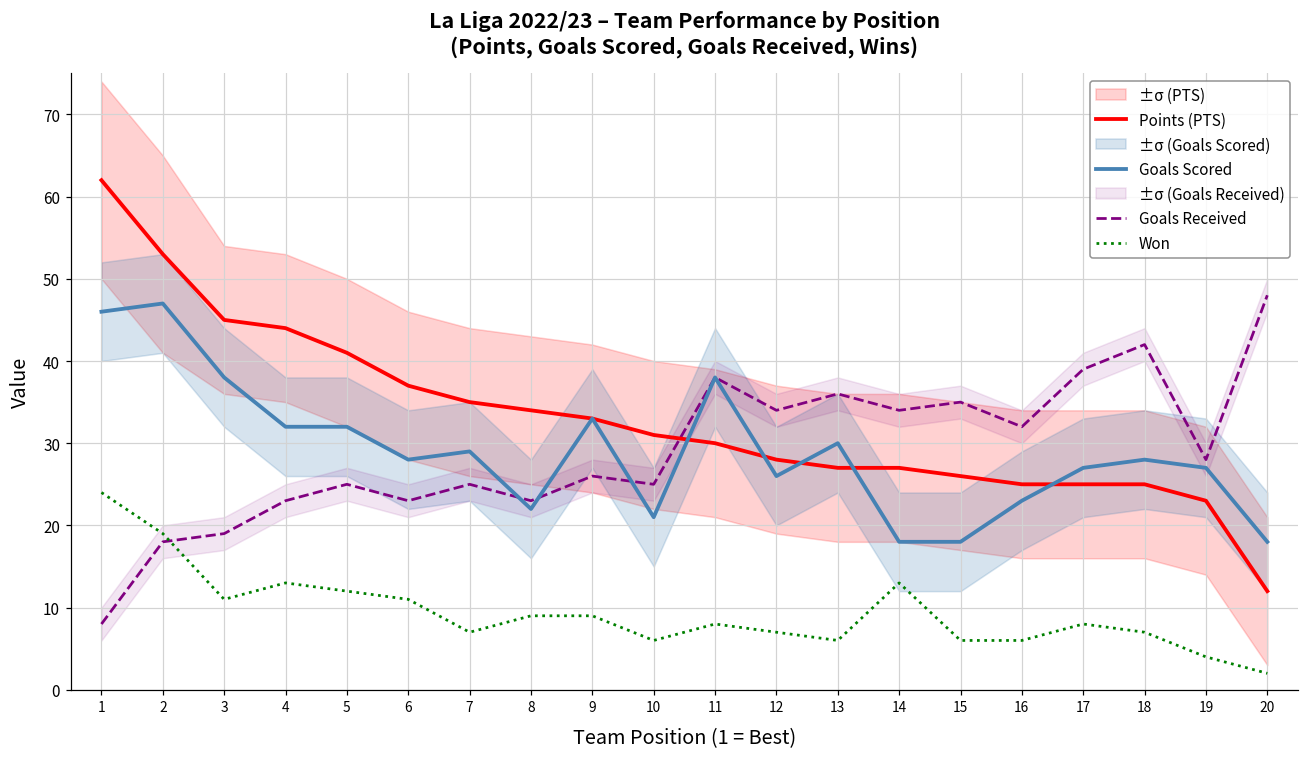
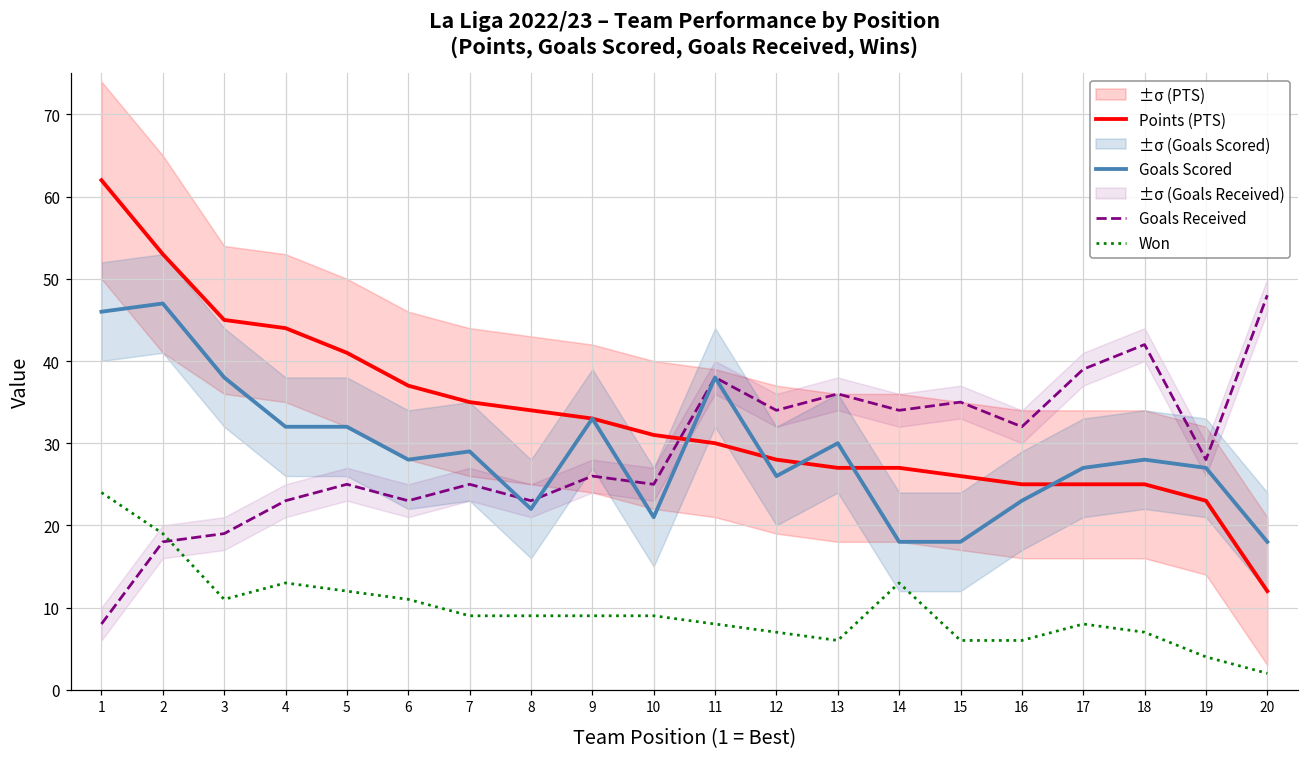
  {
    "Won": {
      "1": 24,
      "2": 19,
      "3": 11,
      "4": 13,
      "5": 12,
      "6": 11,
-     "7": 7,
+     "7": 9,
      "8": 9,
      "9": 9,
-     "10": 6,
+     "10": 9,
      "11": 8,
      "12": 7,
      "13": 6,
      "14": 13,
      "15": 6,
      "16": 6,
      "17": 8,
      "18": 7,
      "19": 4,
      "20": 2
    }
  }
